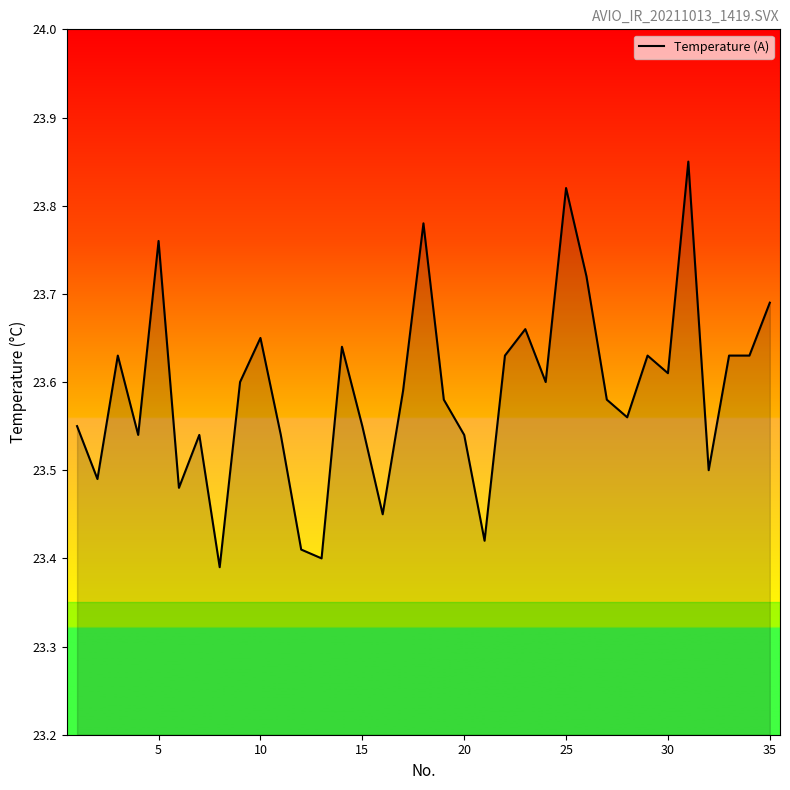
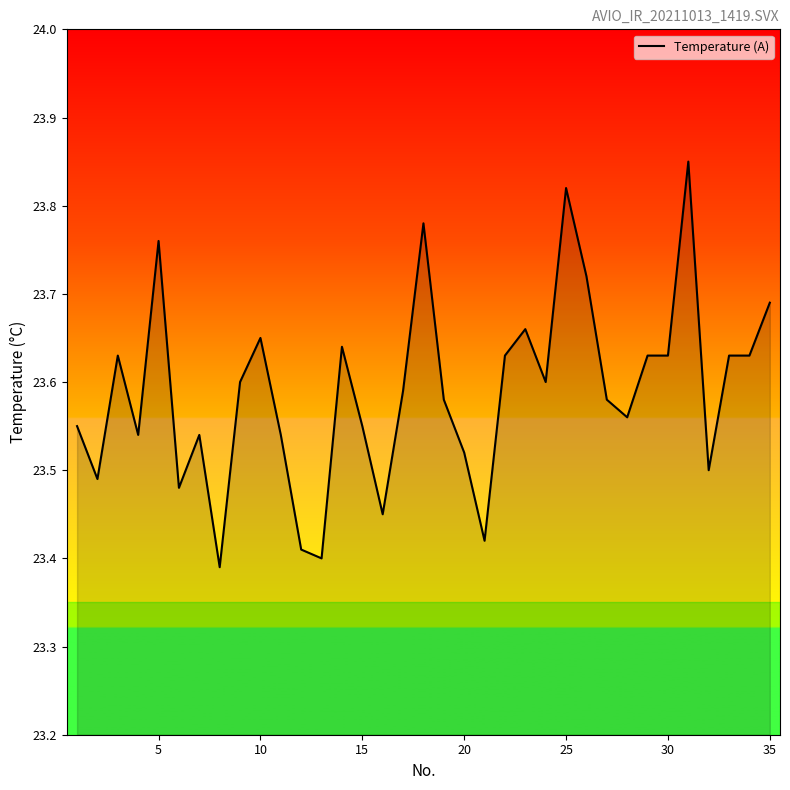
  {
    "5": 23.76,
    "10": 23.65,
    "15": 23.55,
-   "20": 23.54,
+   "20": 23.52,
    "25": 23.82,
-   "30": 23.61,
+   "30": 23.63,
    "35": 23.69
  }
